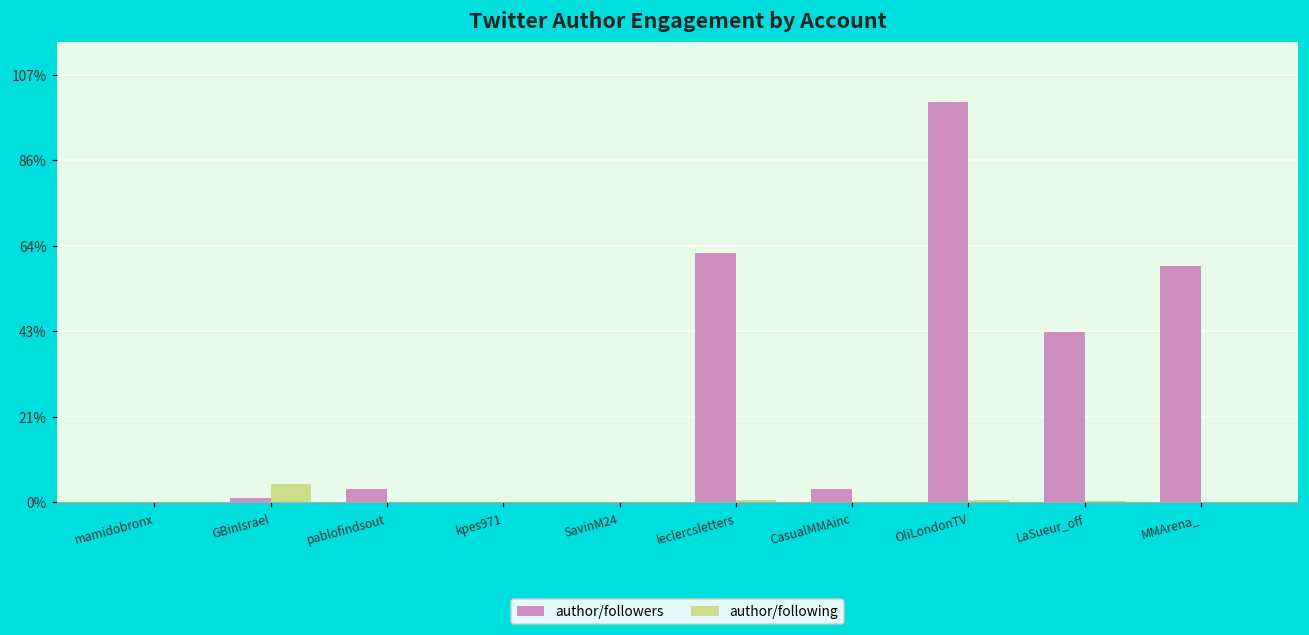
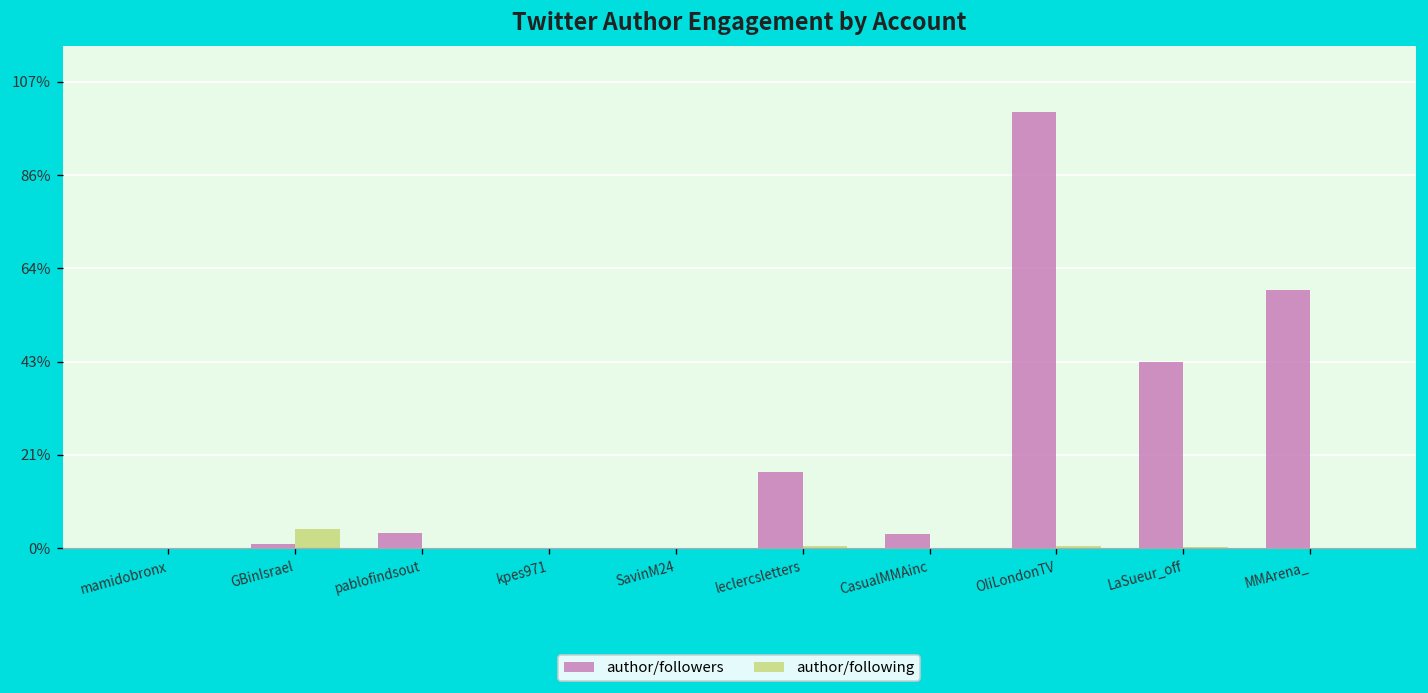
  {
    "author/followers": {
      "GBinIsrael": "1%",
      "pablofindsout": "3%",
-     "leclercsletters": "62%",
+     "leclercsletters": "17%",
      "CasualMMAinc": "3%",
      "OliLondonTV": "100%",
      "LaSueur_off": "43%",
      "MMArena_": "59%"
    },
    "author/following": {
      "GBinIsrael": "4%"
    }
  }
